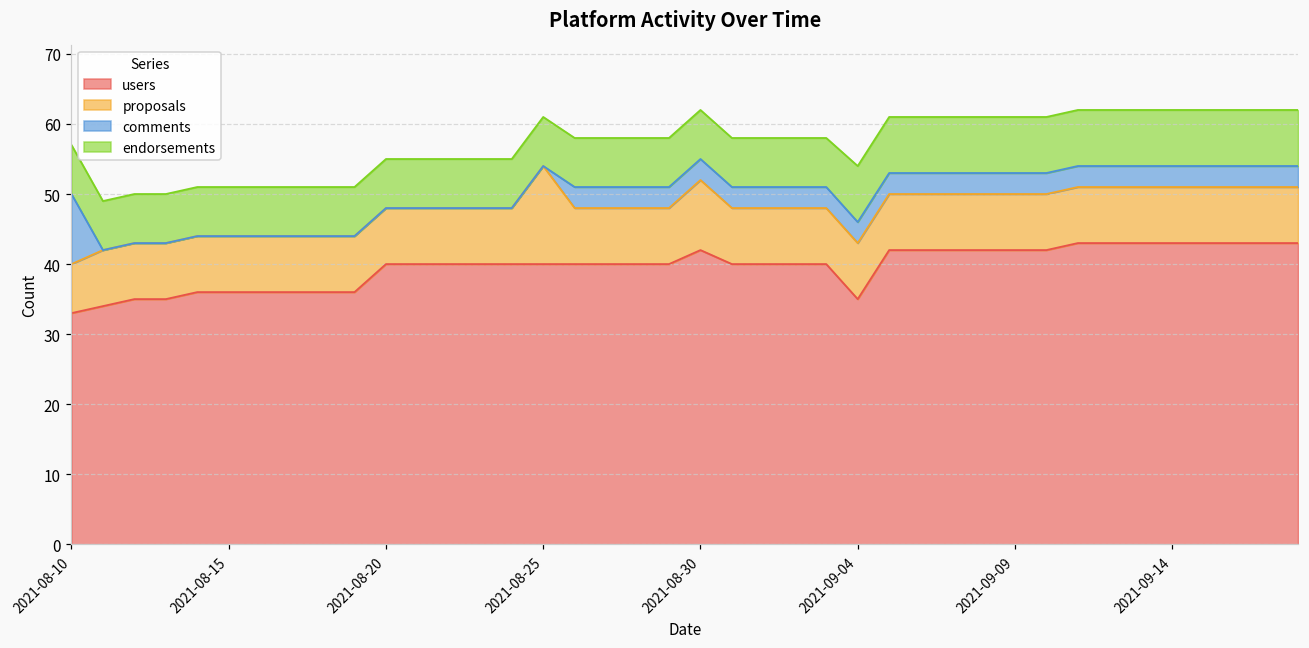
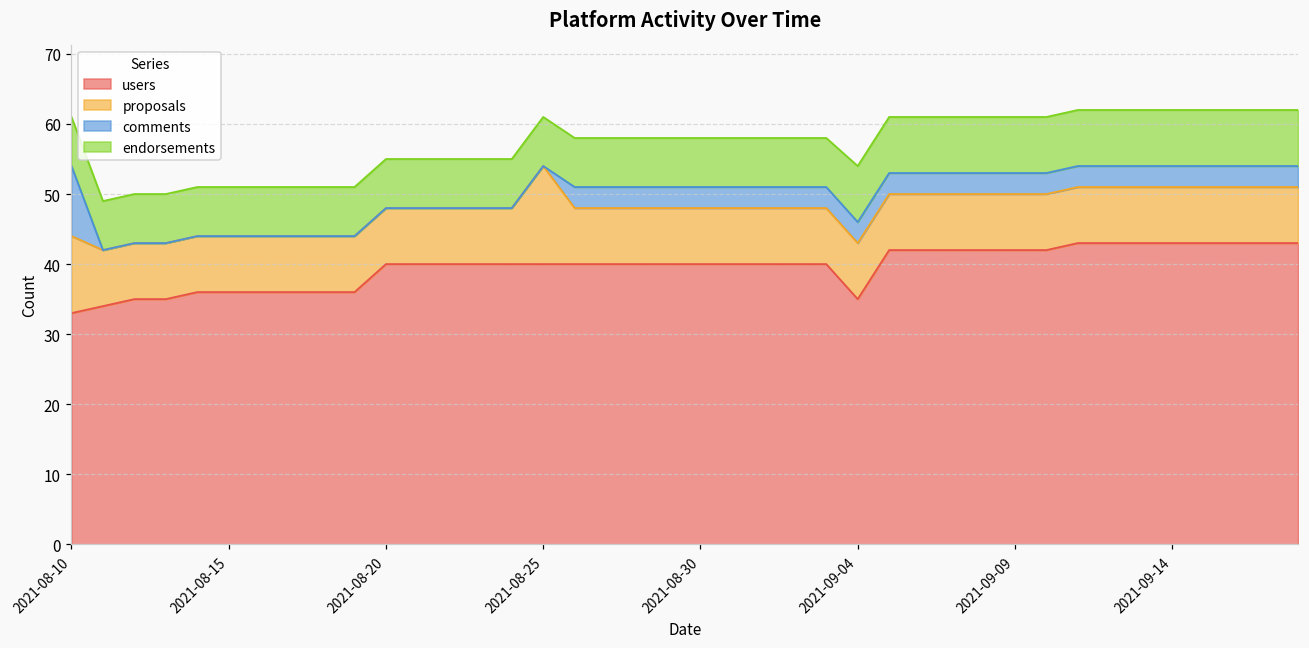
  {
    "users": {
      "2021-08-10": 33,
      "2021-08-15": 36,
      "2021-08-20": 40,
      "2021-08-25": 40,
-     "2021-08-30": 42,
+     "2021-08-30": 40,
      "2021-09-04": 35,
      "2021-09-09": 42,
      "2021-09-14": 43
    },
    "proposals": {
-     "2021-08-10": 7,
-     "2021-08-30": 10,
+     "2021-08-10": 11,
+     "2021-08-30": 8,
      "2021-09-04": 8,
      "2021-09-09": 8,
      "2021-09-14": 8
    },
    "comments": {
      "2021-08-10": 10,
      "2021-08-30": 3,
      "2021-09-04": 3,
      "2021-09-09": 3,
      "2021-09-14": 3
    },
    "endorsements": {
      "2021-08-10": 7,
      "2021-08-15": 7,
      "2021-08-20": 7,
      "2021-08-25": 7,
      "2021-08-30": 7,
      "2021-09-04": 8,
      "2021-09-09": 8,
      "2021-09-14": 8
    }
  }
